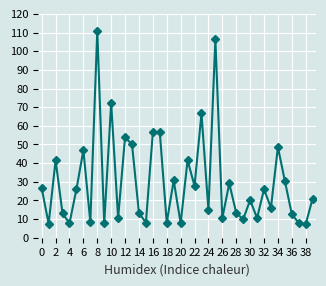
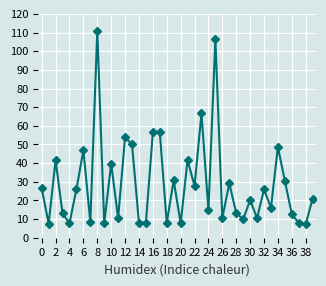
  {
    "0": 27,
    "2": 42,
    "4": 8,
    "6": 47,
    "8": 111,
-   "10": 72,
+   "10": 40,
    "12": 54,
-   "14": 13,
+   "14": 8,
    "16": 56,
    "18": 8,
    "20": 8,
    "22": 28,
    "24": 15,
    "26": 11,
    "28": 13,
    "30": 20,
    "32": 26,
    "34": 49,
    "36": 13,
    "38": 7
  }
